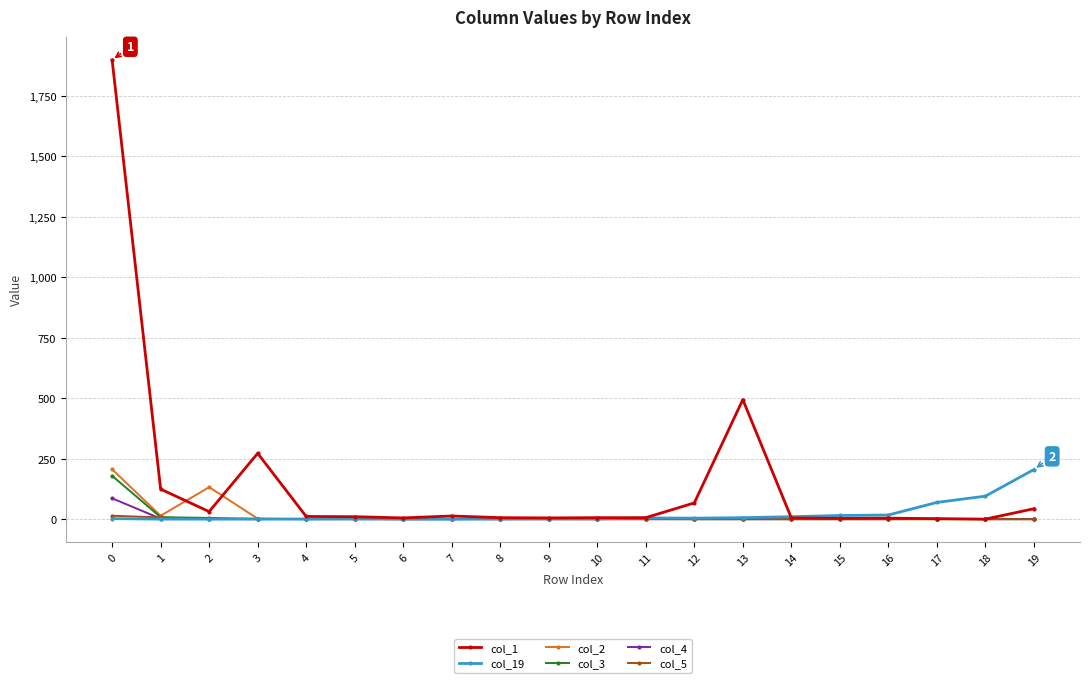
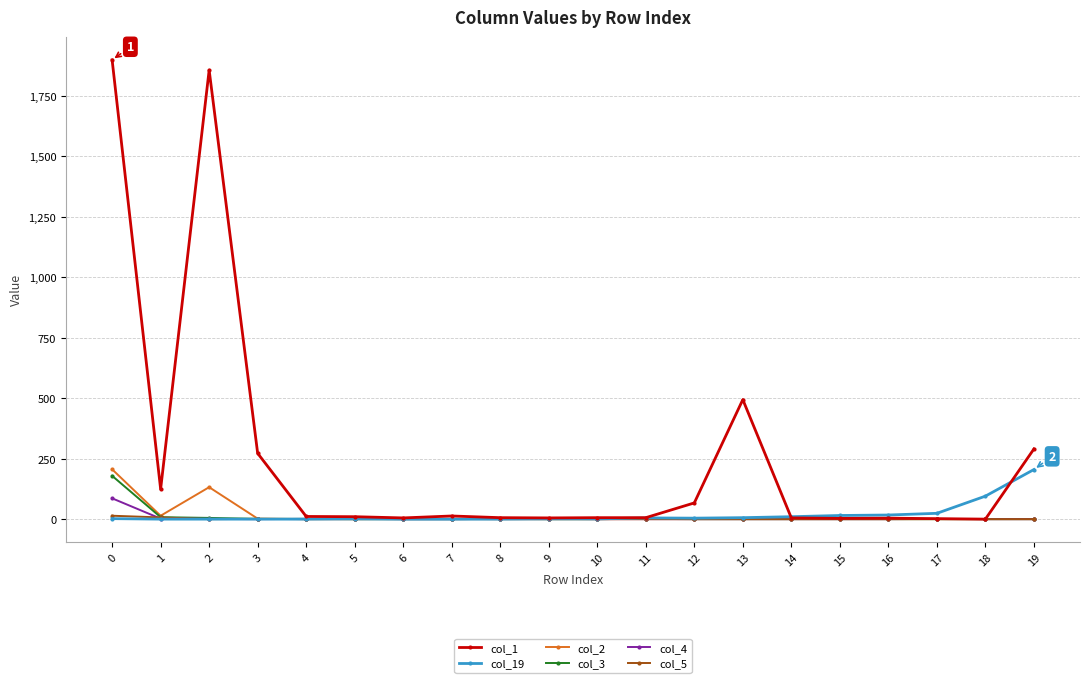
  {
    "col_1": {
      "1": "120",
-     "2": "30",
+     "2": "1,860",
      "3": "270",
      "7": "10",
      "12": "70",
      "13": "490",
-     "19": "40"
+     "19": "290"
    },
    "col_19": {
      "0": "0",
      "15": "20",
      "16": "20",
-     "17": "70",
+     "17": "20",
      "18": "100"
    },
    "col_2": {
      "0": "210",
      "2": "130"
    },
    "col_3": {
      "0": "180"
    },
    "col_4": {
      "0": "90"
    },
    "col_5": {
      "0": "10"
    }
  }
